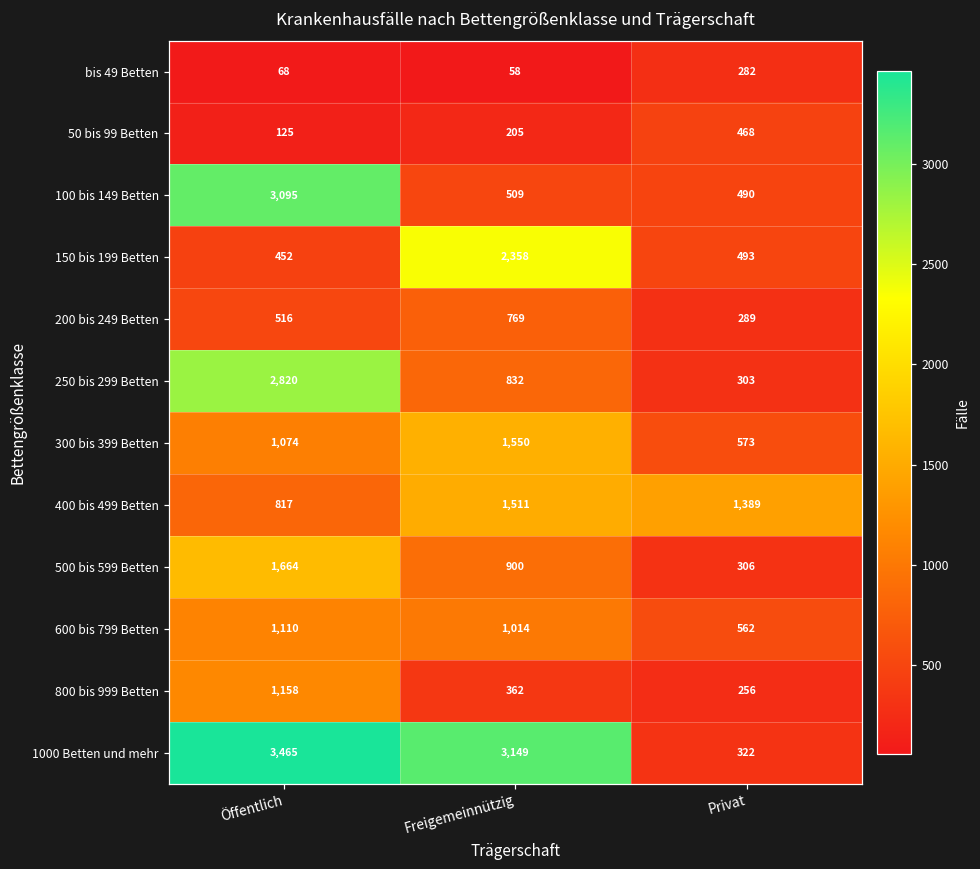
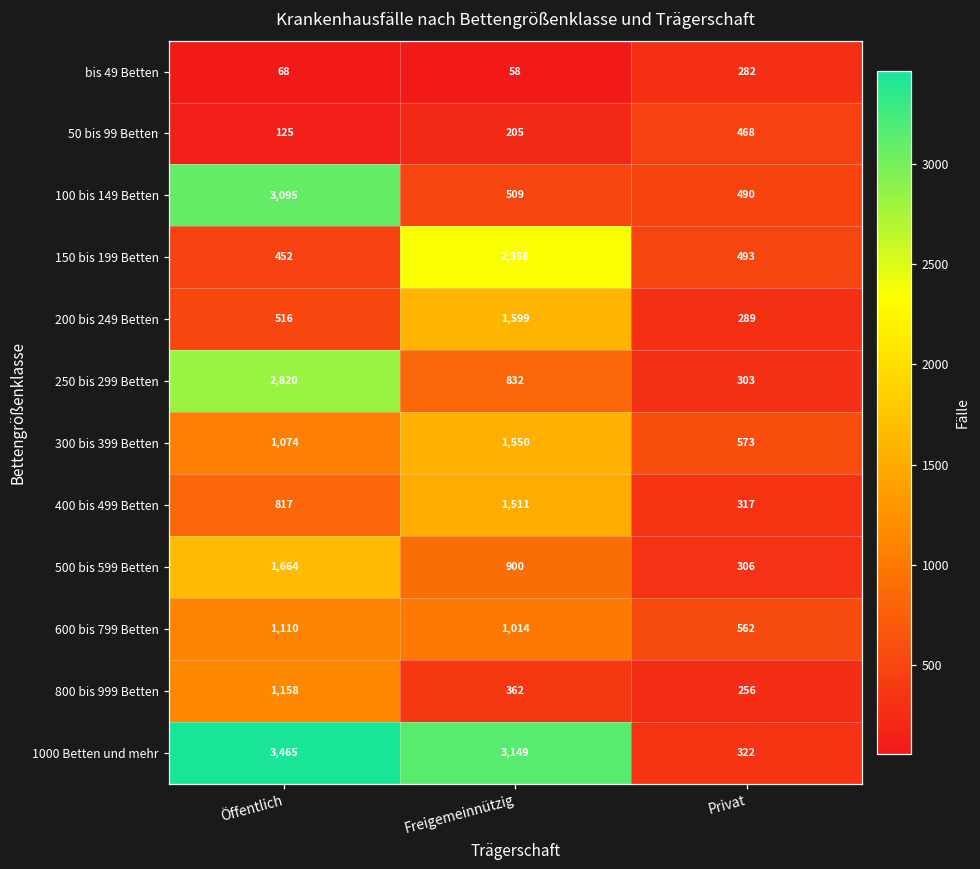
  {
    "bis 49 Betten": {
      "Öffentlich": "68",
      "Freigemeinnützig": "58",
      "Privat": "282"
    },
    "50 bis 99 Betten": {
      "Öffentlich": "125",
      "Freigemeinnützig": "205",
      "Privat": "468"
    },
    "100 bis 149 Betten": {
      "Öffentlich": "3,095",
      "Freigemeinnützig": "509",
      "Privat": "490"
    },
    "150 bis 199 Betten": {
      "Öffentlich": "452",
      "Freigemeinnützig": "2,358",
      "Privat": "493"
    },
    "200 bis 249 Betten": {
      "Öffentlich": "516",
-     "Freigemeinnützig": "769",
+     "Freigemeinnützig": "1,599",
      "Privat": "289"
    },
    "250 bis 299 Betten": {
      "Öffentlich": "2,820",
      "Freigemeinnützig": "832",
      "Privat": "303"
    },
    "300 bis 399 Betten": {
      "Öffentlich": "1,074",
      "Freigemeinnützig": "1,550",
      "Privat": "573"
    },
    "400 bis 499 Betten": {
      "Öffentlich": "817",
      "Freigemeinnützig": "1,511",
-     "Privat": "1,389"
+     "Privat": "317"
    },
    "500 bis 599 Betten": {
      "Öffentlich": "1,664",
      "Freigemeinnützig": "900",
      "Privat": "306"
    },
    "600 bis 799 Betten": {
      "Öffentlich": "1,110",
      "Freigemeinnützig": "1,014",
      "Privat": "562"
    },
    "800 bis 999 Betten": {
      "Öffentlich": "1,158",
      "Freigemeinnützig": "362",
      "Privat": "256"
    },
    "1000 Betten und mehr": {
      "Öffentlich": "3,465",
      "Freigemeinnützig": "3,149",
      "Privat": "322"
    }
  }
